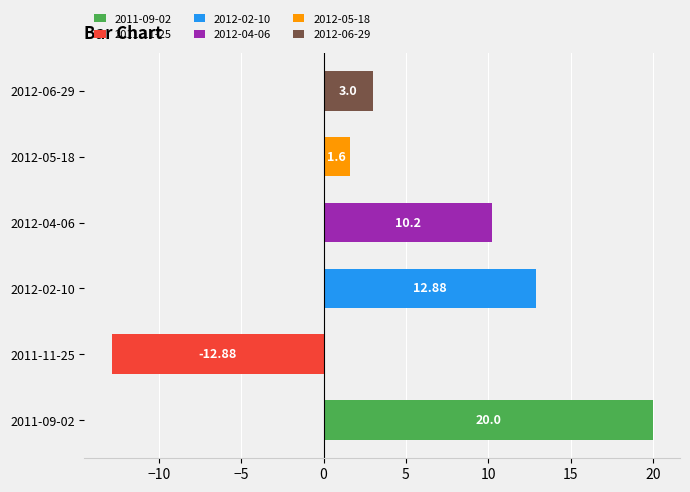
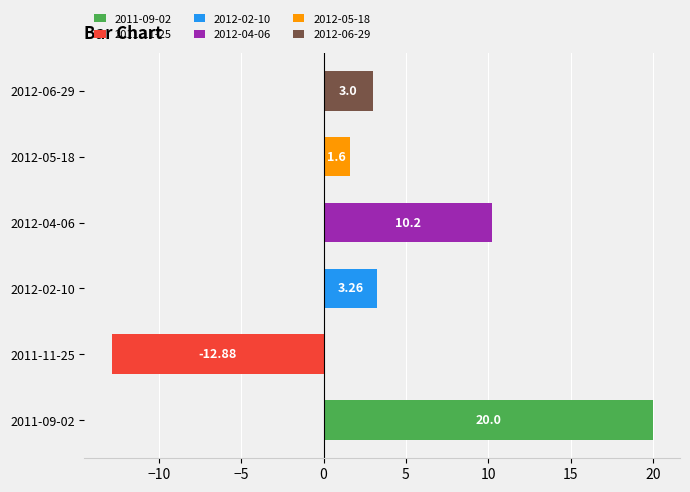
  {
    "2012-06-29": 3.0,
    "2012-05-18": 1.6,
    "2012-04-06": 10.2,
-   "2012-02-10": 12.88,
+   "2012-02-10": 3.26,
    "2011-11-25": -12.88,
    "2011-09-02": 20.0
  }
